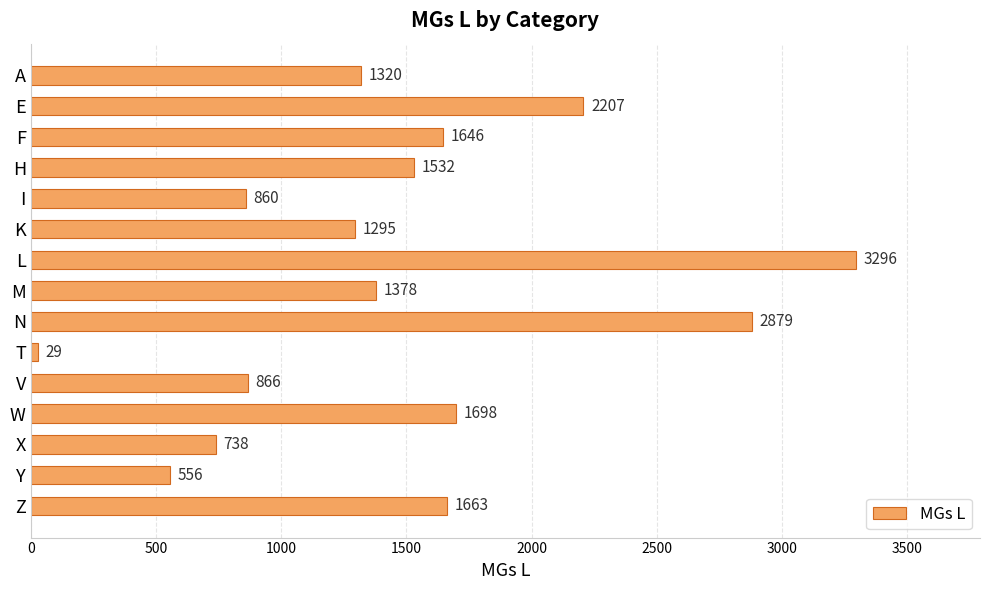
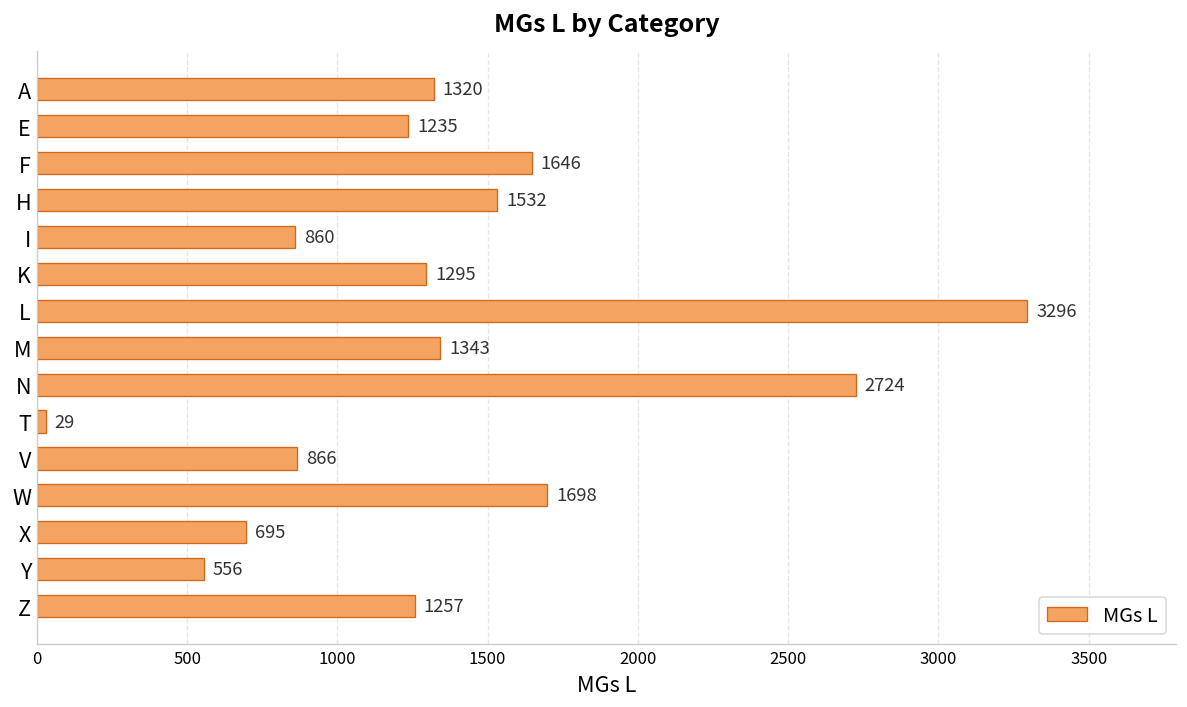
  {
    "A": 1320,
-   "E": 2207,
+   "E": 1235,
    "F": 1646,
    "H": 1532,
    "I": 860,
    "K": 1295,
    "L": 3296,
-   "M": 1378,
-   "N": 2879,
+   "M": 1343,
+   "N": 2724,
    "T": 29,
    "V": 866,
    "W": 1698,
-   "X": 738,
+   "X": 695,
    "Y": 556,
-   "Z": 1663
+   "Z": 1257
  }
